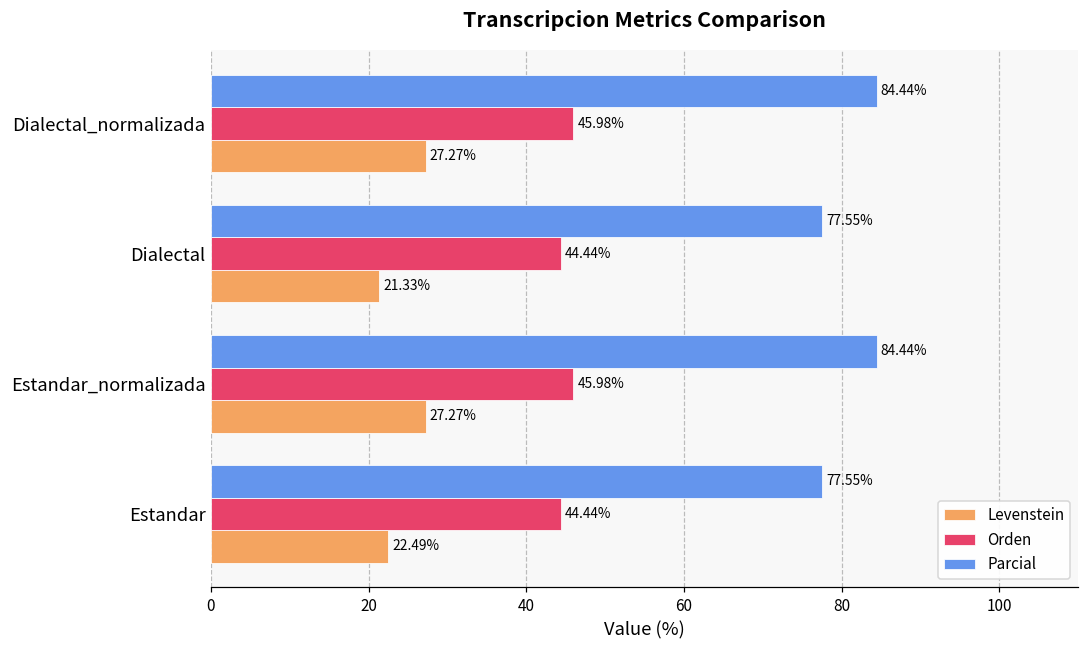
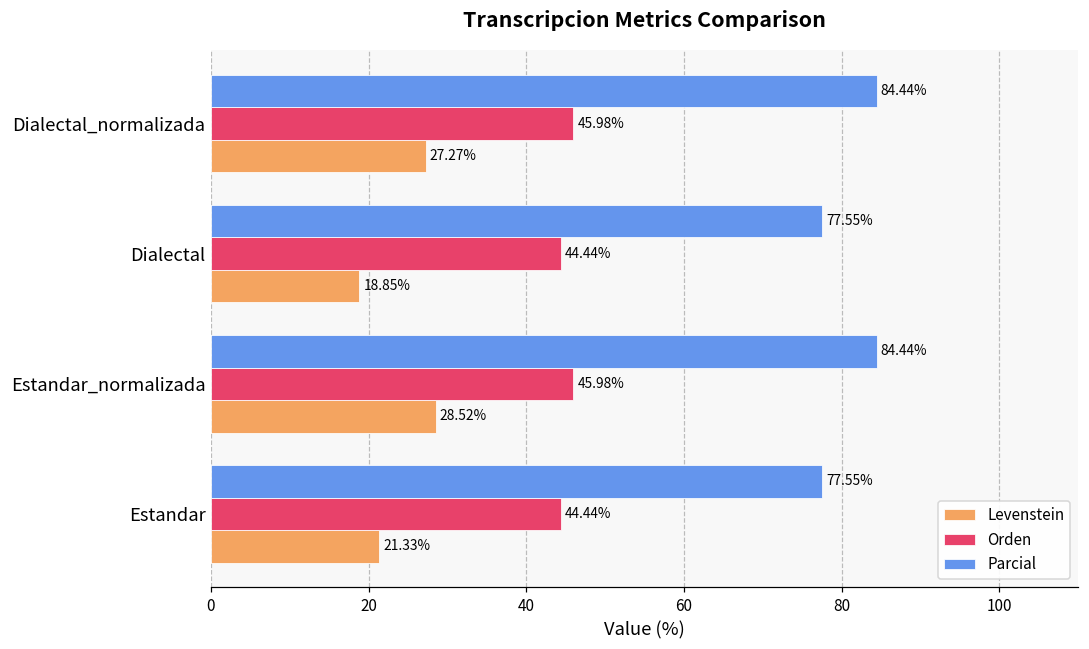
  {
    "Levenstein": {
      "Dialectal_normalizada": "27.27%",
-     "Dialectal": "21.33%",
-     "Estandar_normalizada": "27.27%",
-     "Estandar": "22.49%"
+     "Dialectal": "18.85%",
+     "Estandar_normalizada": "28.52%",
+     "Estandar": "21.33%"
    },
    "Orden": {
      "Dialectal_normalizada": "45.98%",
      "Dialectal": "44.44%",
      "Estandar_normalizada": "45.98%",
      "Estandar": "44.44%"
    },
    "Parcial": {
      "Dialectal_normalizada": "84.44%",
      "Dialectal": "77.55%",
      "Estandar_normalizada": "84.44%",
      "Estandar": "77.55%"
    }
  }
